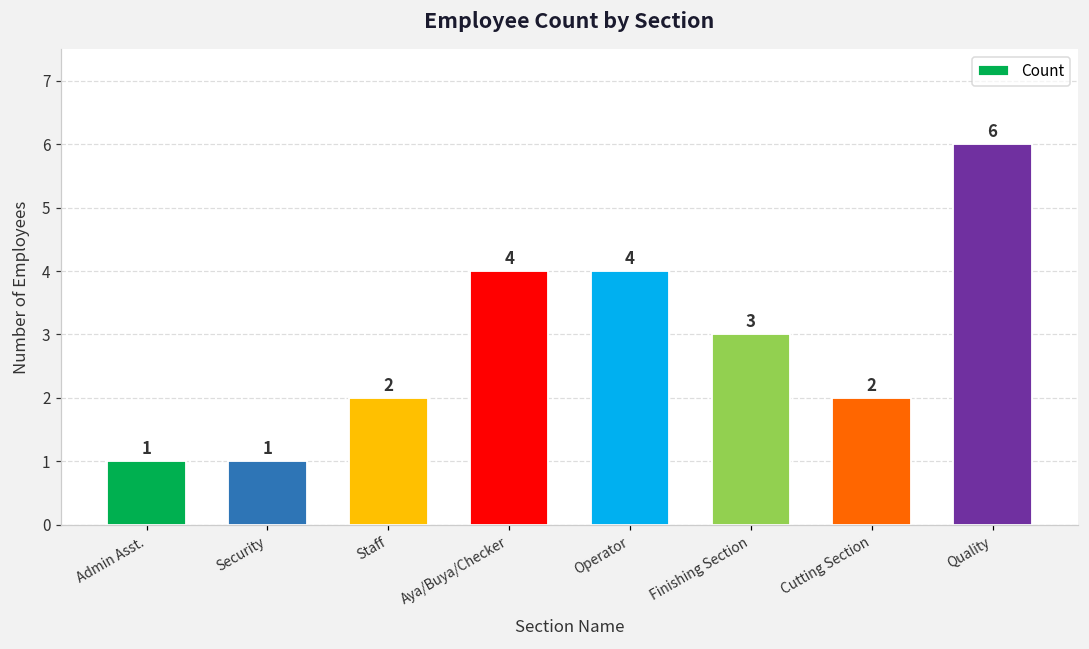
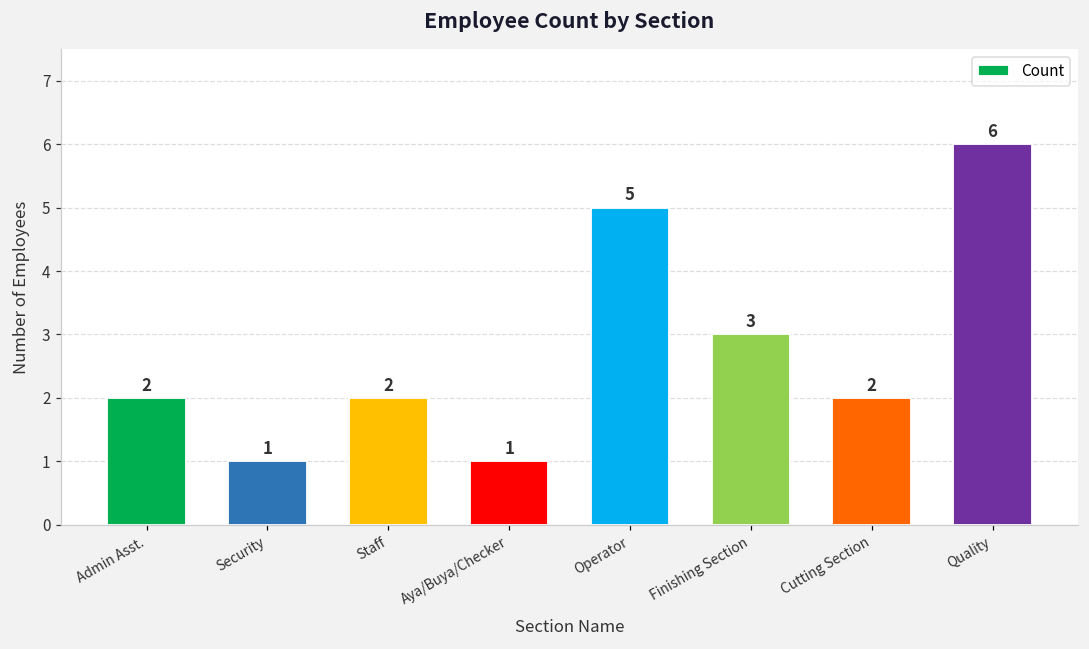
  {
-   "Admin Asst.": 1,
+   "Admin Asst.": 2,
    "Security": 1,
    "Staff": 2,
-   "Aya/Buya/Checker": 4,
-   "Operator": 4,
+   "Aya/Buya/Checker": 1,
+   "Operator": 5,
    "Finishing Section": 3,
    "Cutting Section": 2,
    "Quality": 6
  }
